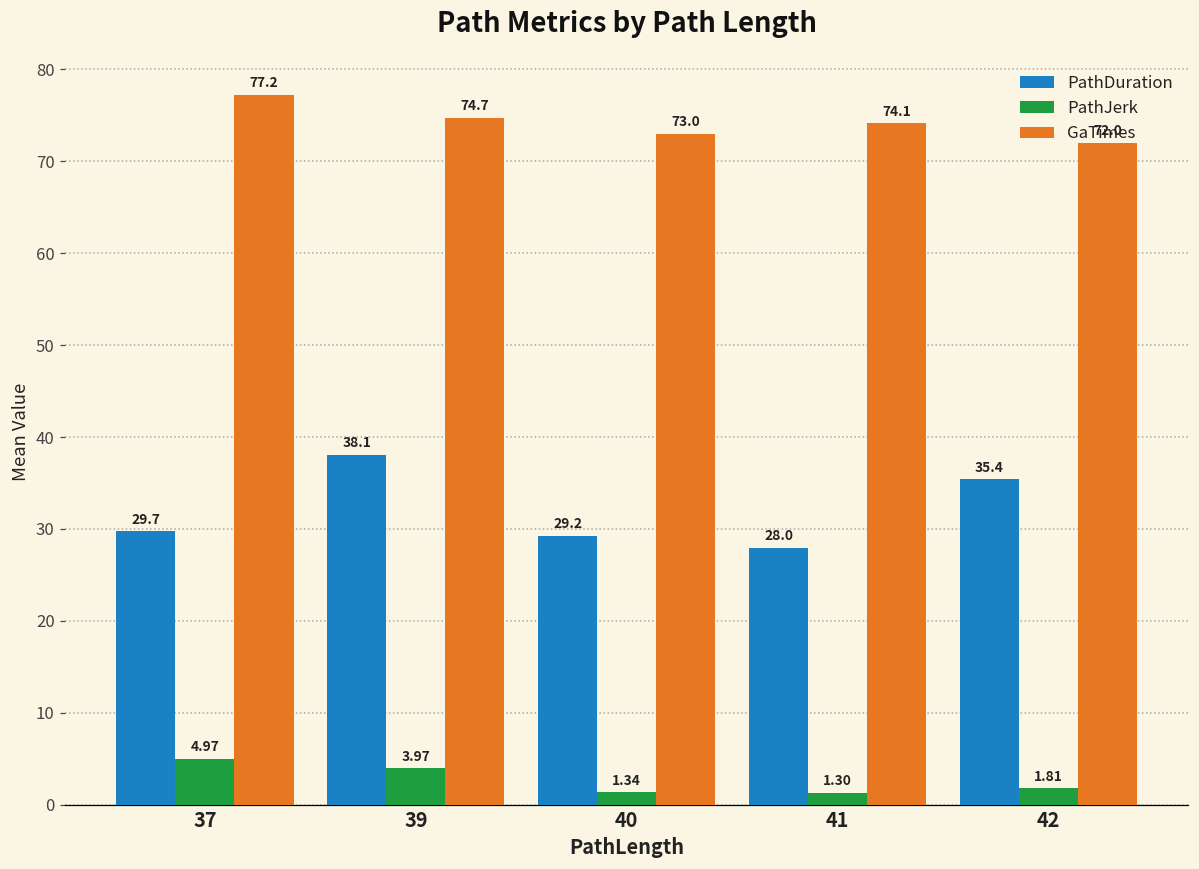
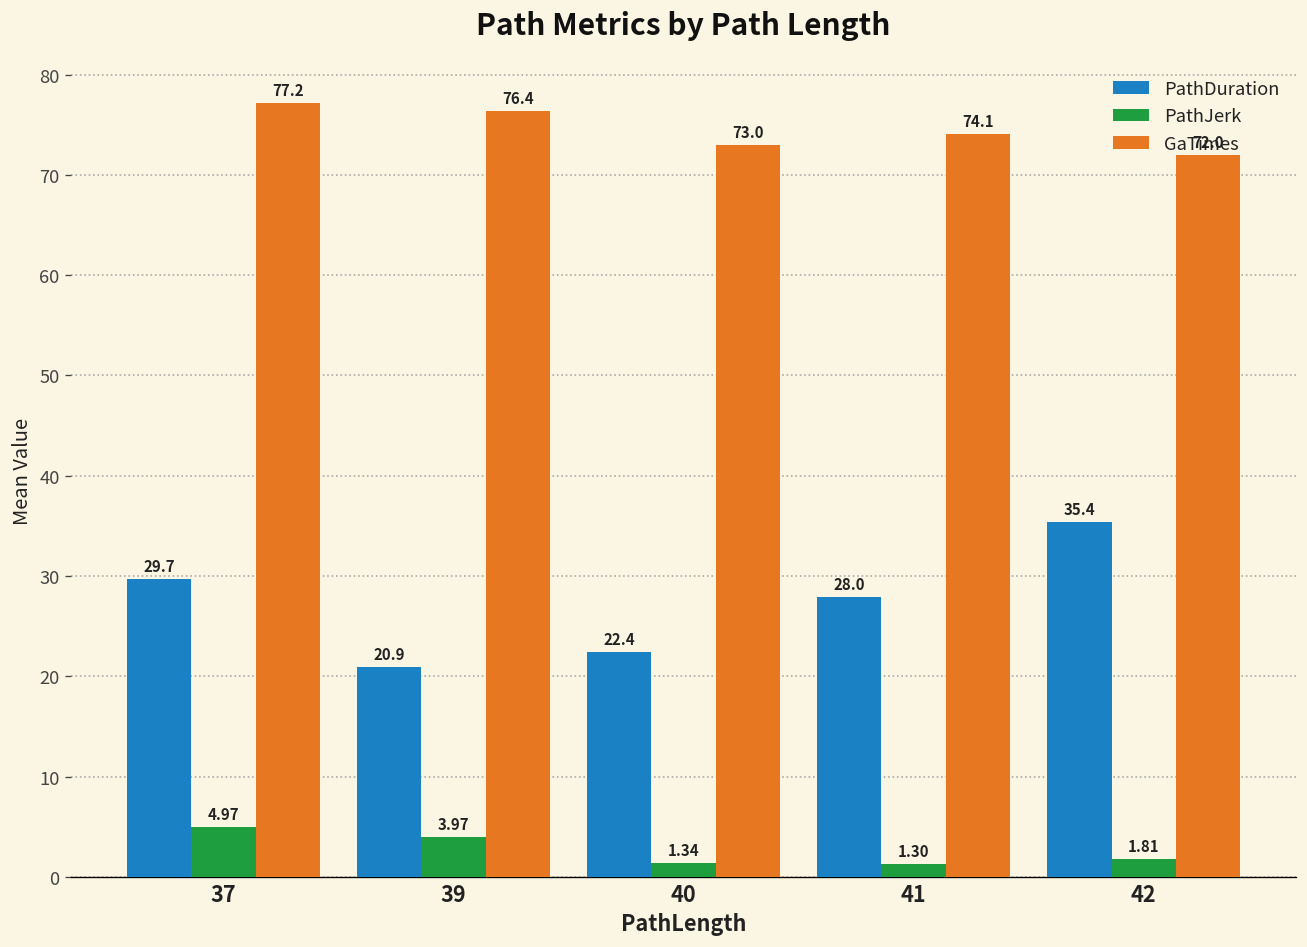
  {
    "PathDuration": {
      "37": 29.7,
-     "39": 38.1,
-     "40": 29.2,
+     "39": 20.9,
+     "40": 22.4,
      "41": 28.0,
      "42": 35.4
    },
    "PathJerk": {
      "37": 4.97,
      "39": 3.97,
      "40": 1.34,
      "41": 1.30,
      "42": 1.81
    },
    "GaTimes": {
      "37": 77.2,
-     "39": 74.7,
+     "39": 76.4,
      "40": 73.0,
      "41": 74.1,
      "42": 72.0
    }
  }
